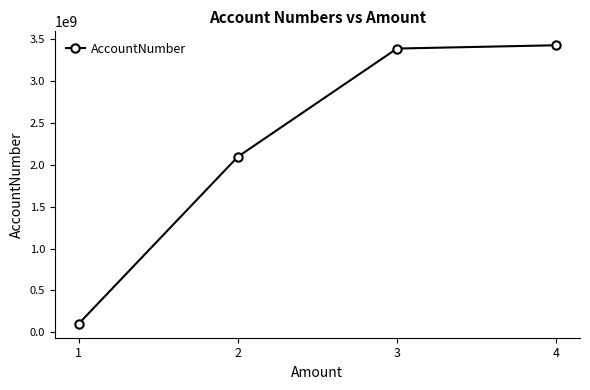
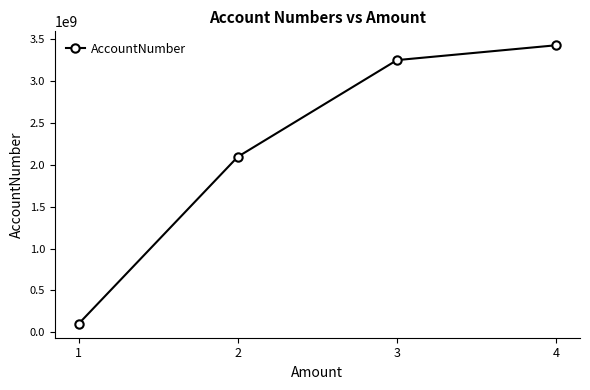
  {
    "1": 100000000,
    "2": 2100000000,
-   "3": 3400000000,
+   "3": 3200000000,
    "4": 3400000000
  }
